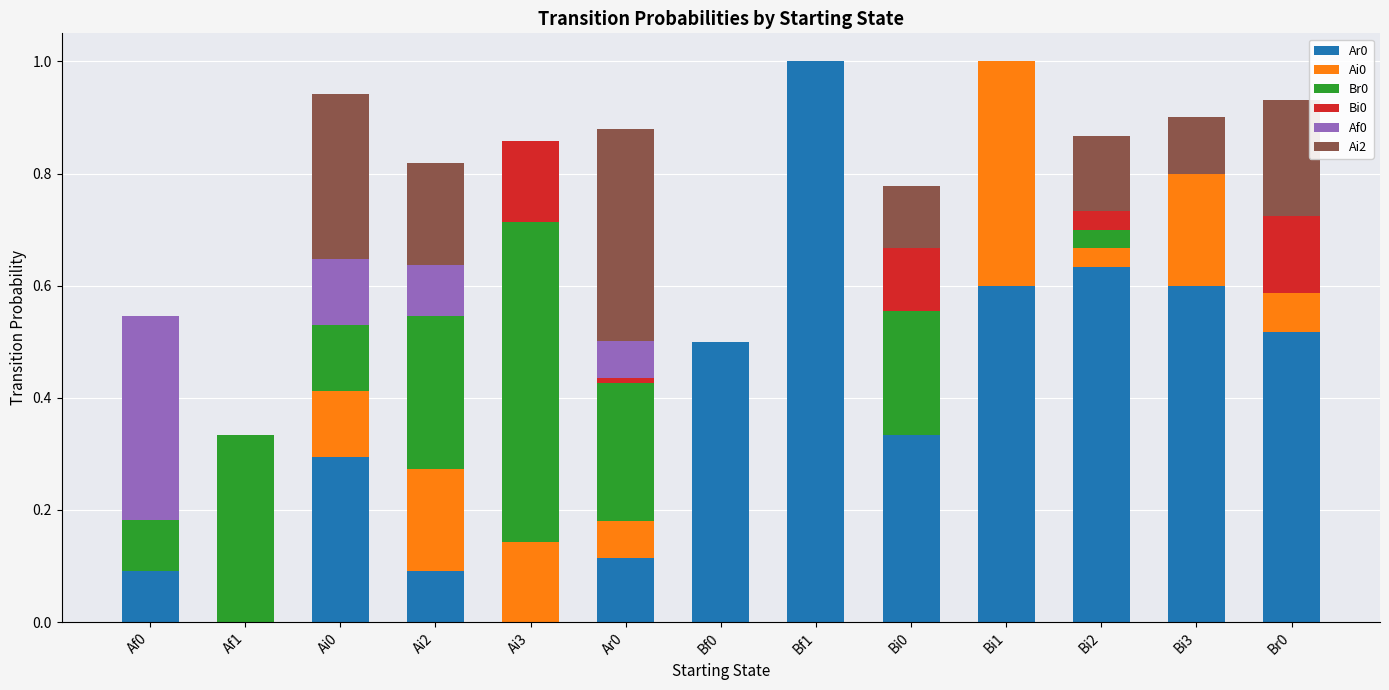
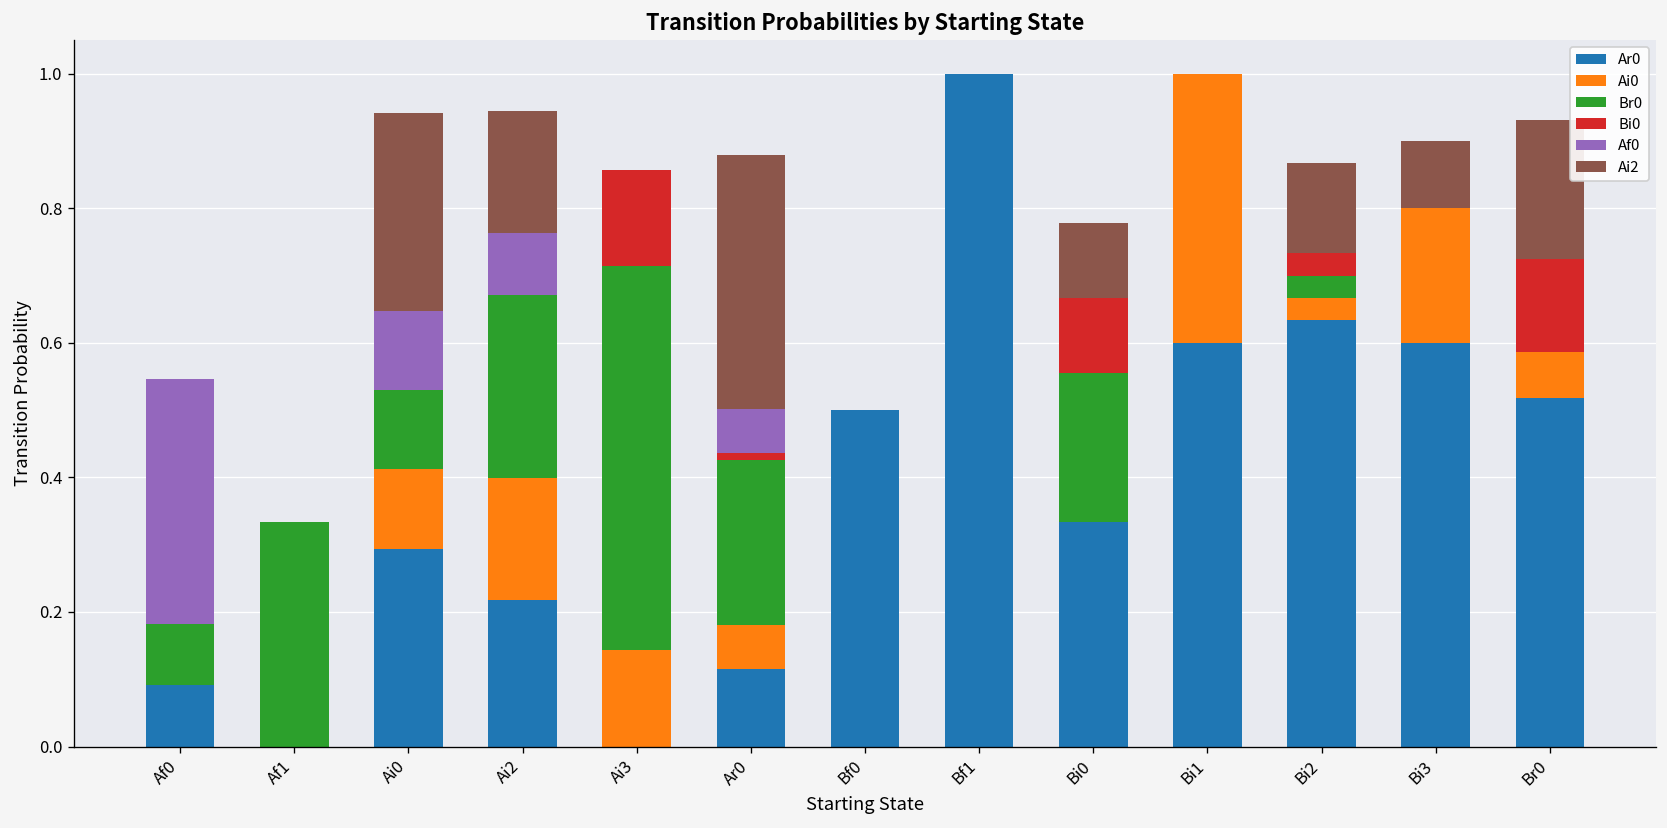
  {
    "Ar0": {
      "Af0": 0.09,
      "Af1": 0.00,
      "Ai0": 0.29,
-     "Ai2": 0.09,
+     "Ai2": 0.22,
      "Ai3": 0.00,
      "Ar0": 0.11,
      "Bf0": 0.50,
      "Bf1": 1.00,
      "Bi0": 0.33,
      "Bi1": 0.60,
      "Bi2": 0.63,
      "Bi3": 0.60,
      "Br0": 0.52
    },
    "Ai0": {
      "Af0": 0.00,
      "Af1": 0.00,
      "Ai0": 0.12,
      "Ai2": 0.18,
      "Ai3": 0.14,
      "Ar0": 0.07,
      "Bf0": 0.00,
      "Bf1": 0.00,
      "Bi0": 0.00,
      "Bi1": 0.40,
      "Bi2": 0.03,
      "Bi3": 0.20,
      "Br0": 0.07
    },
    "Br0": {
      "Af0": 0.09,
      "Af1": 0.33,
      "Ai0": 0.12,
      "Ai2": 0.27,
      "Ai3": 0.57,
      "Ar0": 0.25,
      "Bf0": 0.00,
      "Bf1": 0.00,
      "Bi0": 0.22,
      "Bi1": 0.00,
      "Bi2": 0.03,
      "Bi3": 0.00,
      "Br0": 0.00
    },
    "Bi0": {
      "Af0": 0.00,
      "Af1": 0.00,
      "Ai0": 0.00,
      "Ai2": 0.00,
      "Ai3": 0.14,
      "Ar0": 0.01,
      "Bf0": 0.00,
      "Bf1": 0.00,
      "Bi0": 0.11,
      "Bi1": 0.00,
      "Bi2": 0.03,
      "Bi3": 0.00,
      "Br0": 0.14
    },
    "Af0": {
      "Af0": 0.36,
      "Af1": 0.00,
      "Ai0": 0.12,
      "Ai2": 0.09,
      "Ai3": 0.00,
      "Ar0": 0.07,
      "Bf0": 0.00,
      "Bf1": 0.00,
      "Bi0": 0.00,
      "Bi1": 0.00,
      "Bi2": 0.00,
      "Bi3": 0.00,
      "Br0": 0.00
    },
    "Ai2": {
      "Af0": 0.00,
      "Af1": 0.00,
      "Ai0": 0.29,
      "Ai2": 0.18,
      "Ai3": 0.00,
      "Ar0": 0.38,
      "Bf0": 0.00,
      "Bf1": 0.00,
      "Bi0": 0.11,
      "Bi1": 0.00,
      "Bi2": 0.13,
      "Bi3": 0.10,
      "Br0": 0.21
    }
  }
